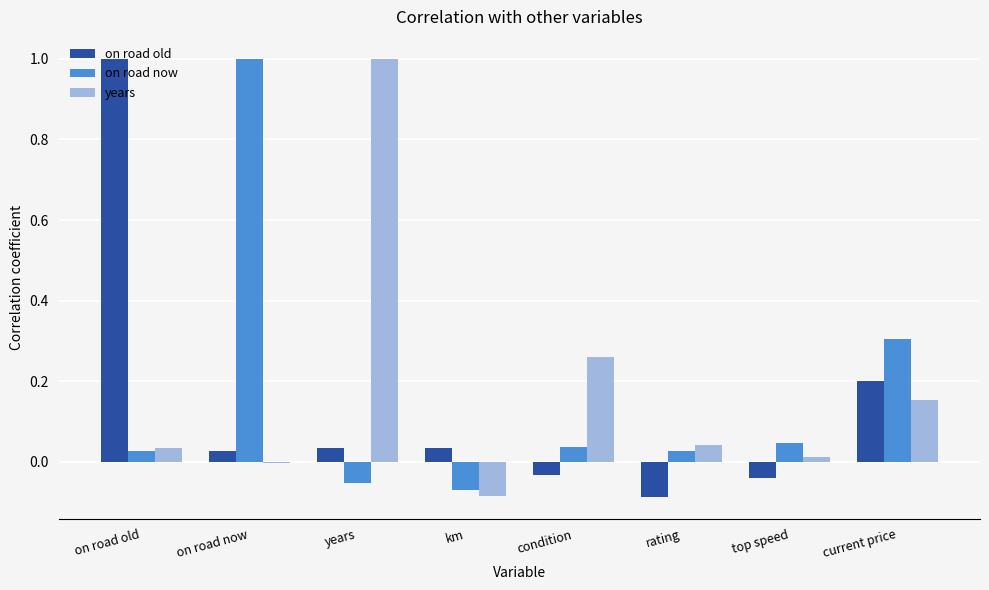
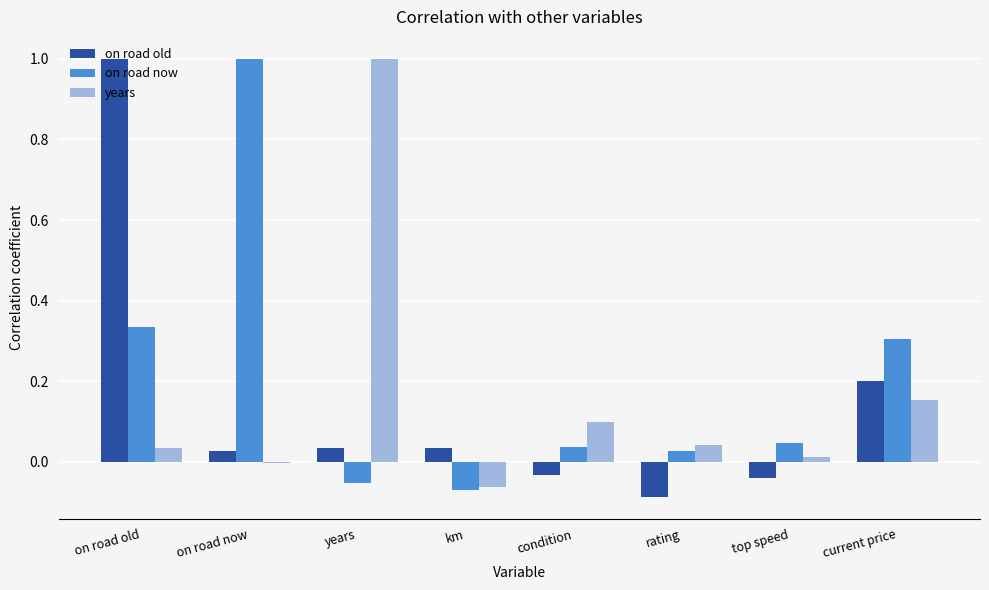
  {
    "on road old": {
      "on road old": 1.00,
      "on road now": 0.03,
      "years": 0.03,
      "km": 0.03,
      "condition": -0.03,
      "rating": -0.09,
      "top speed": -0.04,
      "current price": 0.20
    },
    "on road now": {
-     "on road old": 0.03,
+     "on road old": 0.33,
      "on road now": 1.00,
      "years": -0.05,
      "km": -0.07,
      "condition": 0.04,
      "rating": 0.03,
      "top speed": 0.05,
      "current price": 0.30
    },
    "years": {
      "on road old": 0.03,
      "years": 1.00,
-     "km": -0.08,
-     "condition": 0.26,
+     "km": -0.06,
+     "condition": 0.10,
      "rating": 0.04,
      "top speed": 0.01,
      "current price": 0.15
    }
  }
